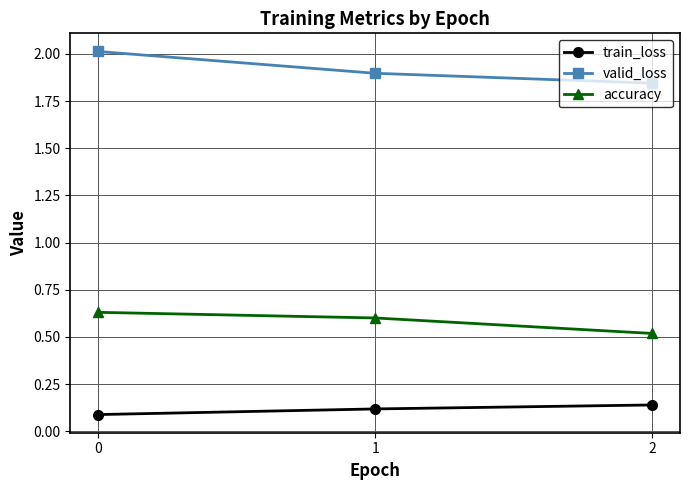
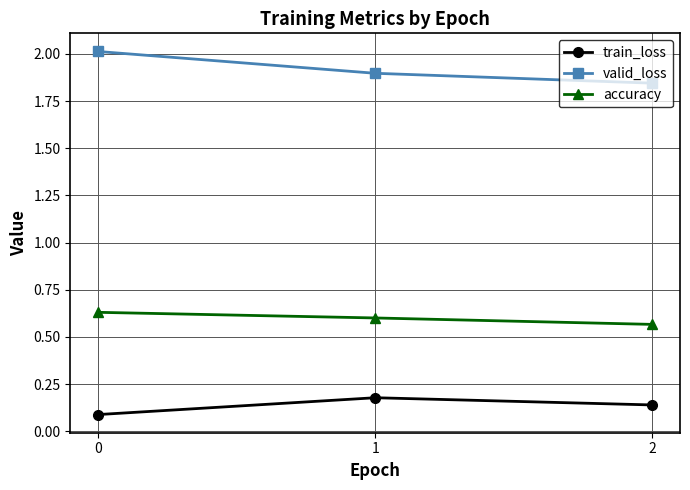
  {
    "train_loss": {
      "0": 0.09,
-     "1": 0.12,
+     "1": 0.18,
      "2": 0.14
    },
    "valid_loss": {
      "0": 2.01,
      "1": 1.90
    },
    "accuracy": {
      "0": 0.63,
      "1": 0.60,
-     "2": 0.52
+     "2": 0.57
    }
  }
